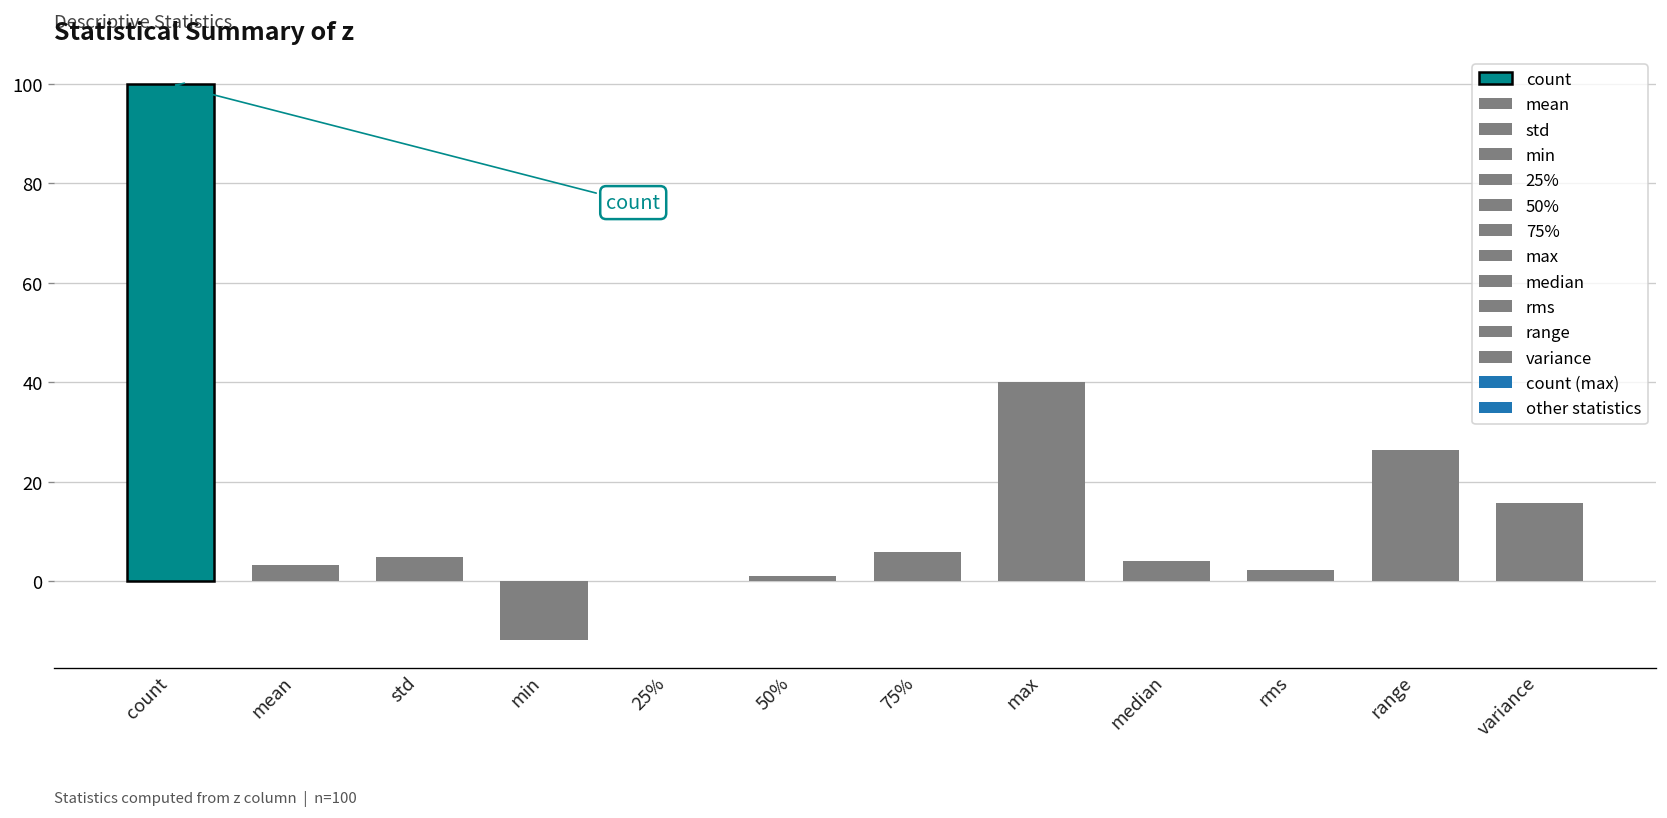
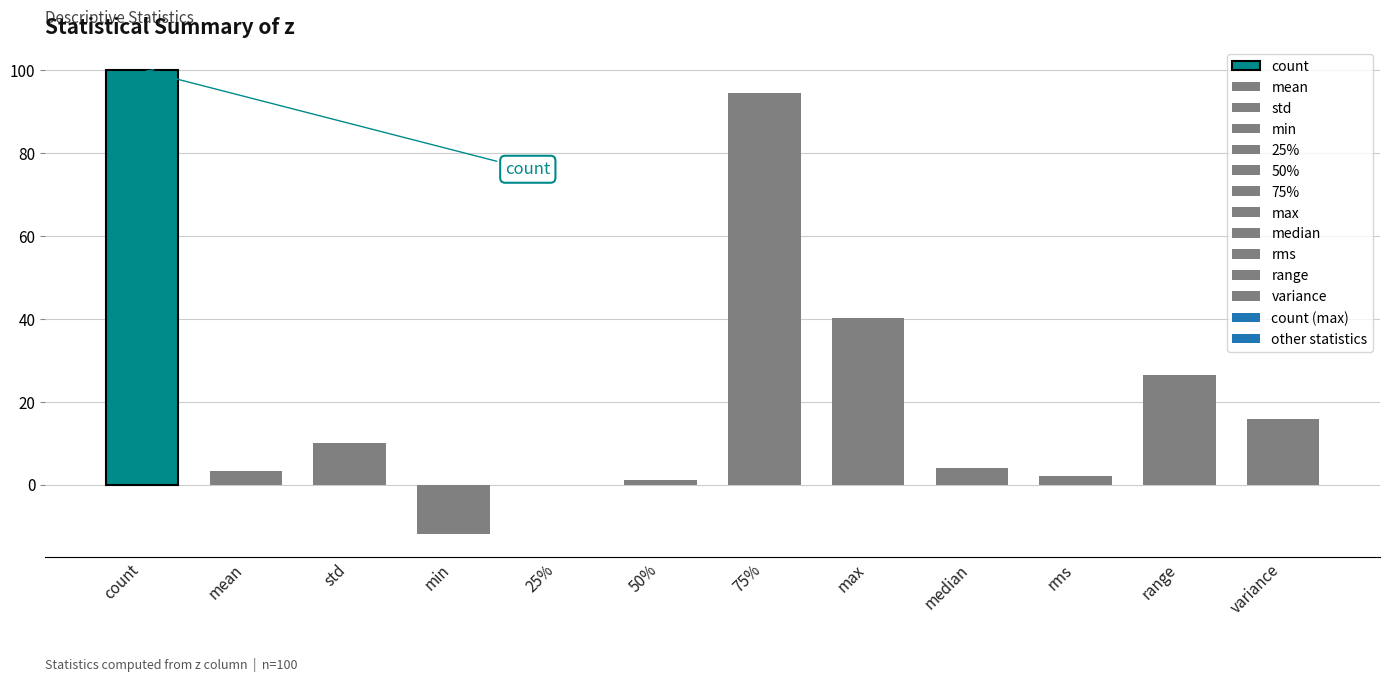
  {
    "count": 100,
    "mean": 3,
-   "std": 5,
+   "std": 10,
    "min": -12,
    "50%": 1,
-   "75%": 6,
+   "75%": 94,
    "max": 40,
    "median": 4,
    "rms": 2,
    "range": 26,
    "variance": 16
  }
